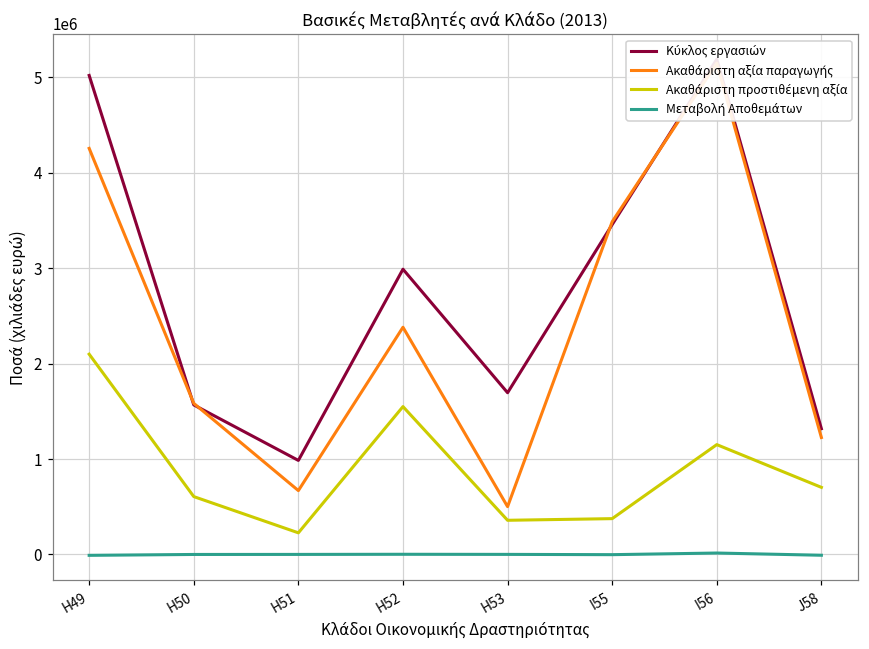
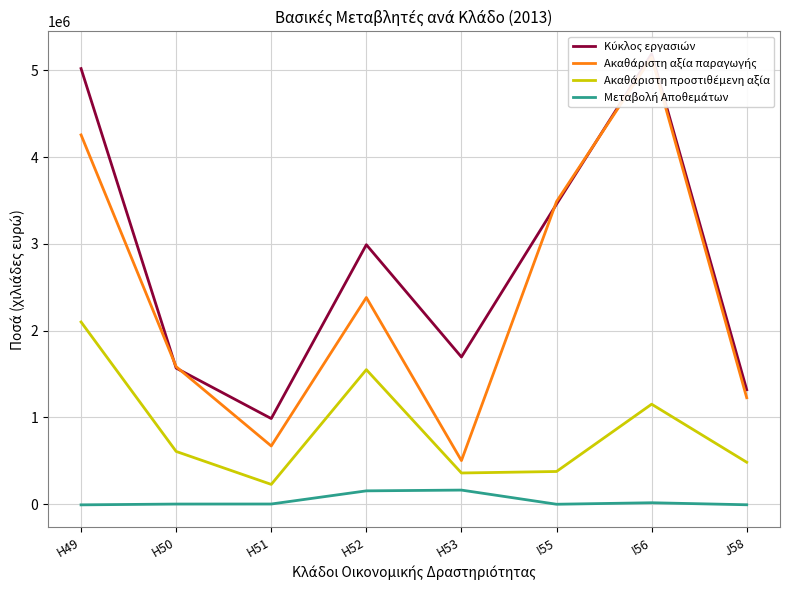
  {
    "Κύκλος εργασιών": {
      "H49": 5000000,
      "H51": 1000000,
      "H52": 3000000,
      "H53": 1700000,
      "I55": 3500000,
      "J58": 1300000
    },
    "Ακαθάριστη αξία παραγωγής": {
      "H49": 4300000,
      "H51": 700000,
      "H52": 2400000,
      "H53": 500000,
      "I55": 3500000,
      "J58": 1200000
    },
    "Ακαθάριστη προστιθέμενη αξία": {
      "H49": 2100000,
      "H50": 600000,
      "H51": 200000,
      "H52": 1500000,
      "H53": 400000,
      "I55": 400000,
      "I56": 1200000,
-     "J58": 700000
+     "J58": 500000
    },
    "Μεταβολή Αποθεμάτων": {
      "H49": 0,
      "H50": 0,
      "H51": 0,
-     "H52": 0,
-     "H53": 0,
+     "H52": 200000,
+     "H53": 200000,
      "I55": 0,
      "I56": 0,
      "J58": 0
    }
  }
